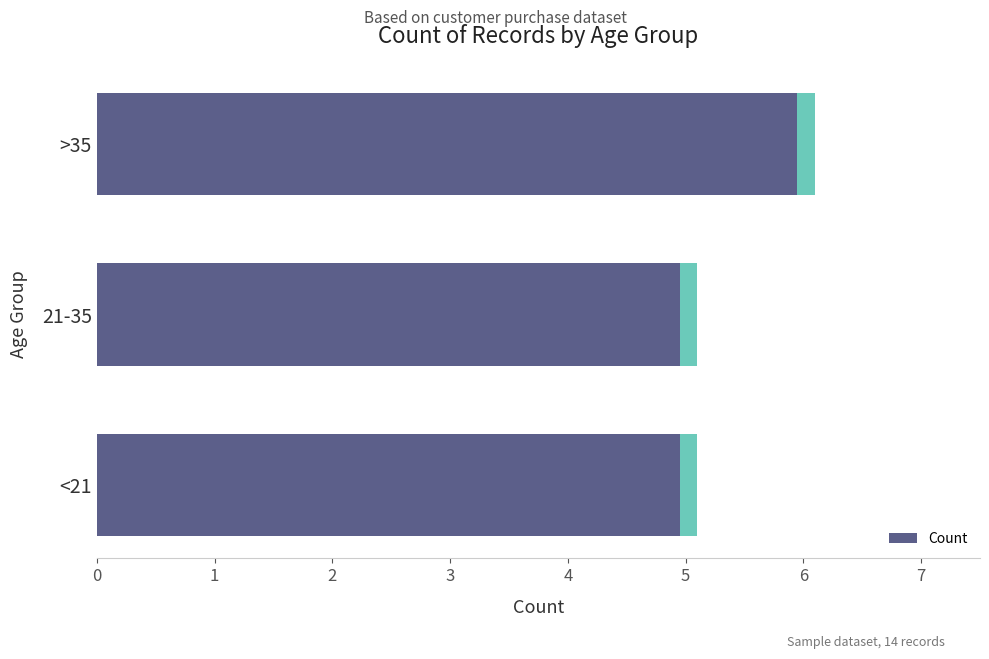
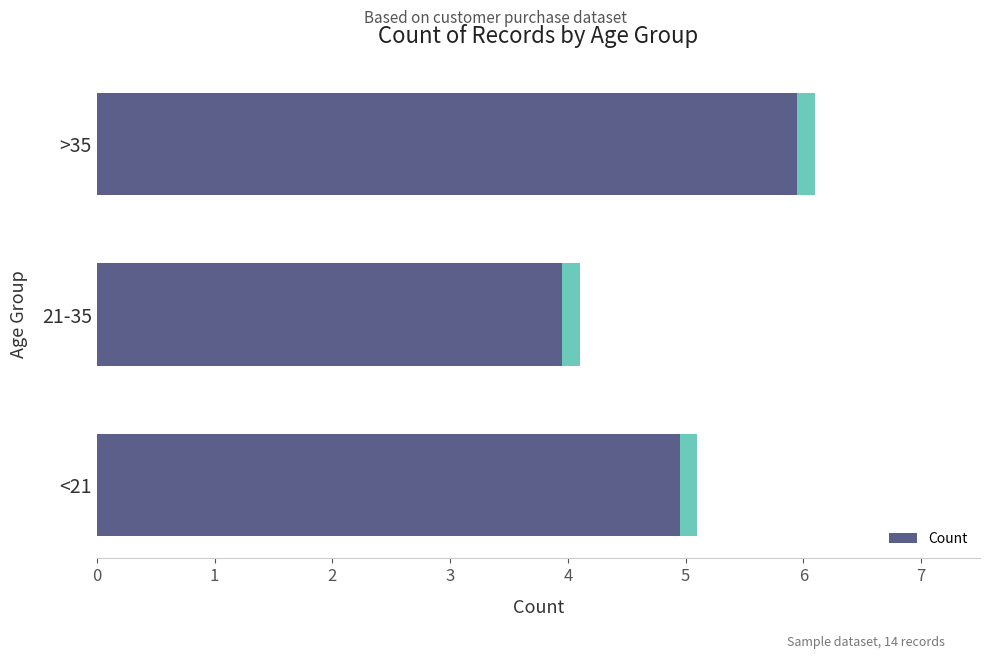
  {
    "Count": {
-     "21-35": 5
+     "21-35": 4
    }
  }
